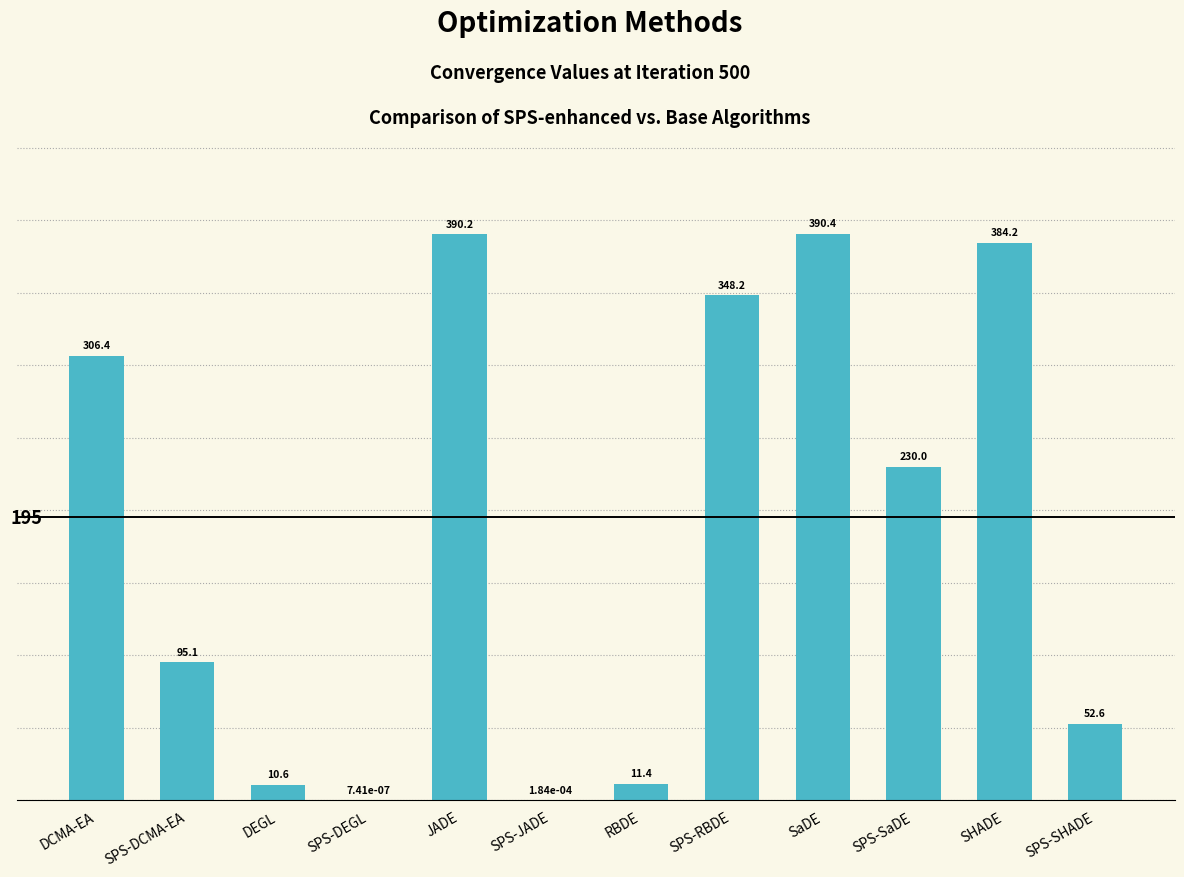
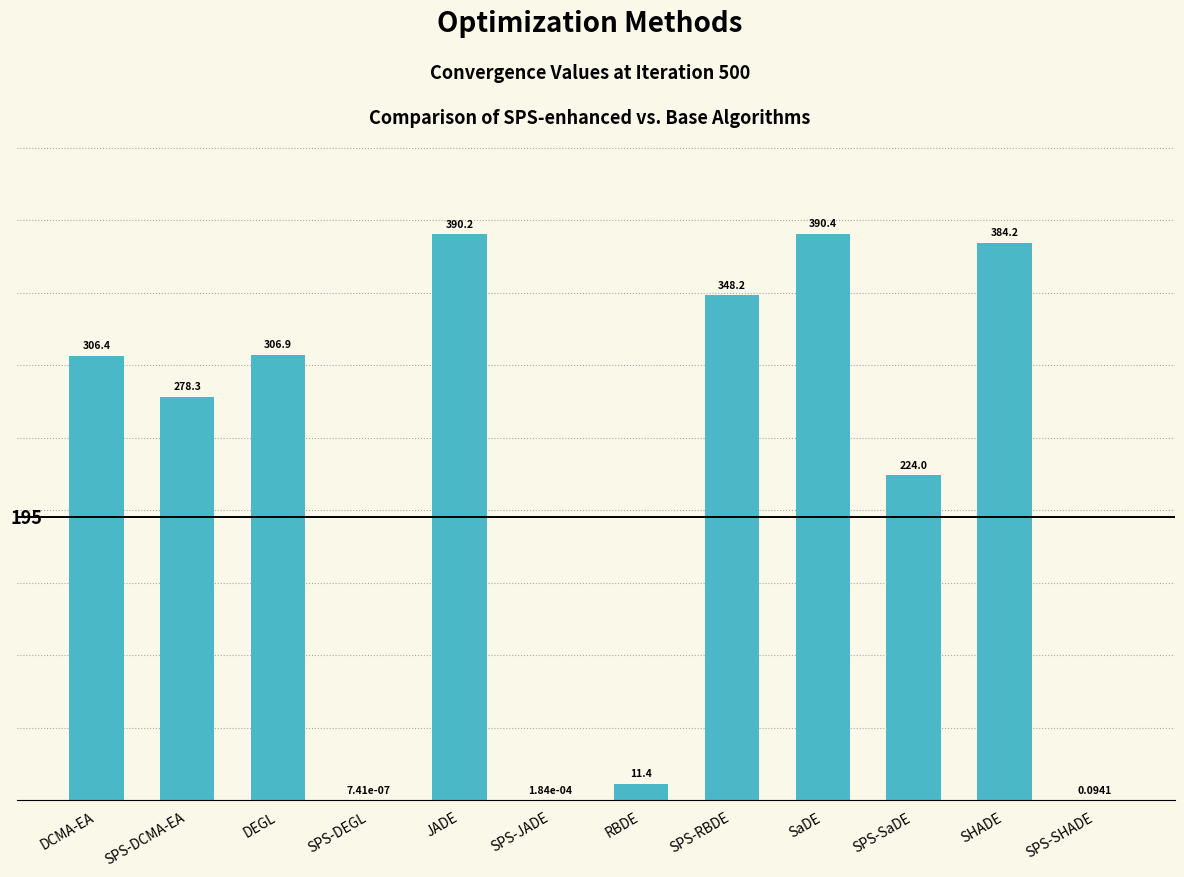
  {
    "DCMA-EA": "306.4",
-   "SPS-DCMA-EA": "95.1",
-   "DEGL": "10.6",
+   "SPS-DCMA-EA": "278.3",
+   "DEGL": "306.9",
    "SPS-DEGL": "7.41e-07",
    "JADE": "390.2",
    "SPS-JADE": "1.84e-04",
    "RBDE": "11.4",
    "SPS-RBDE": "348.2",
    "SaDE": "390.4",
-   "SPS-SaDE": "230.0",
+   "SPS-SaDE": "224.0",
    "SHADE": "384.2",
-   "SPS-SHADE": "52.6"
+   "SPS-SHADE": "0.0941"
  }
